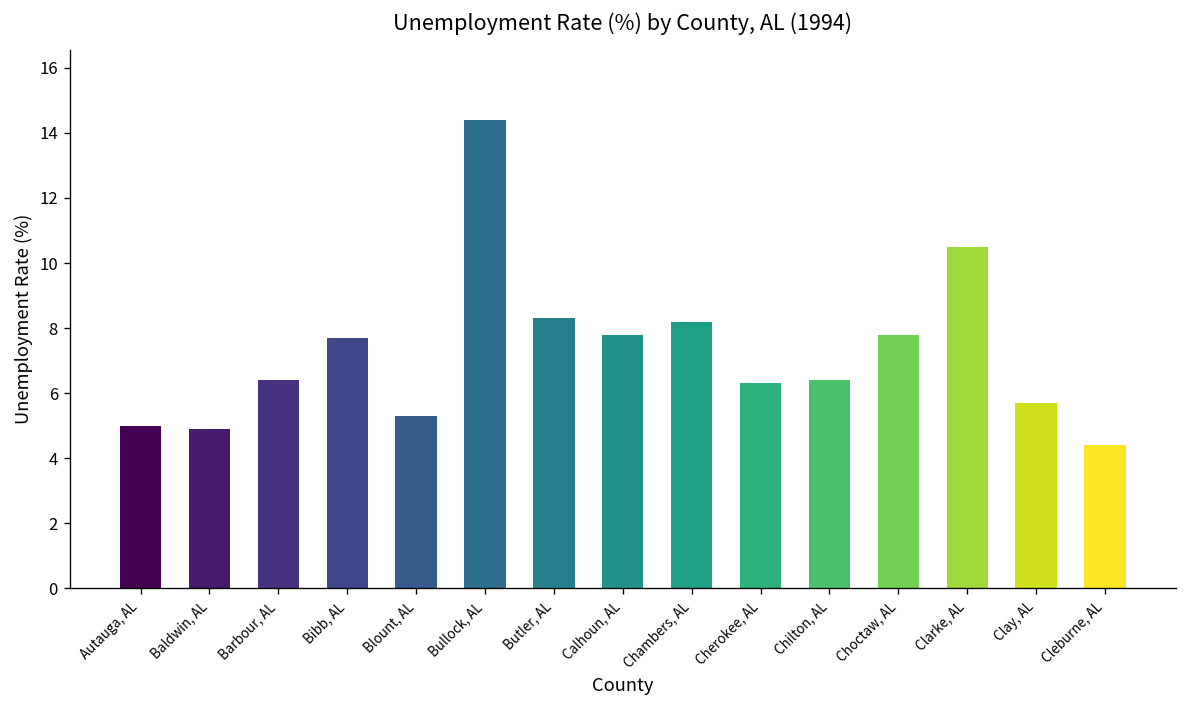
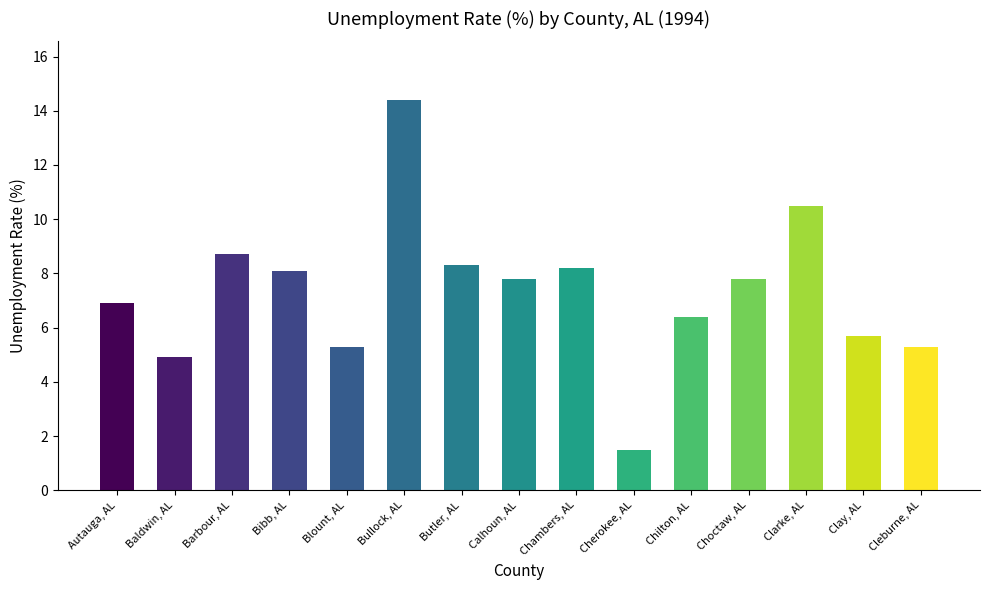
  {
-   "Autauga, AL": 5.0,
+   "Autauga, AL": 6.9,
    "Baldwin, AL": 4.9,
-   "Barbour, AL": 6.4,
-   "Bibb, AL": 7.7,
+   "Barbour, AL": 8.7,
+   "Bibb, AL": 8.1,
    "Blount, AL": 5.3,
    "Bullock, AL": 14.4,
    "Butler, AL": 8.3,
    "Calhoun, AL": 7.8,
    "Chambers, AL": 8.2,
-   "Cherokee, AL": 6.3,
+   "Cherokee, AL": 1.5,
    "Chilton, AL": 6.4,
    "Choctaw, AL": 7.8,
    "Clarke, AL": 10.5,
    "Clay, AL": 5.7,
-   "Cleburne, AL": 4.4
+   "Cleburne, AL": 5.3
  }
